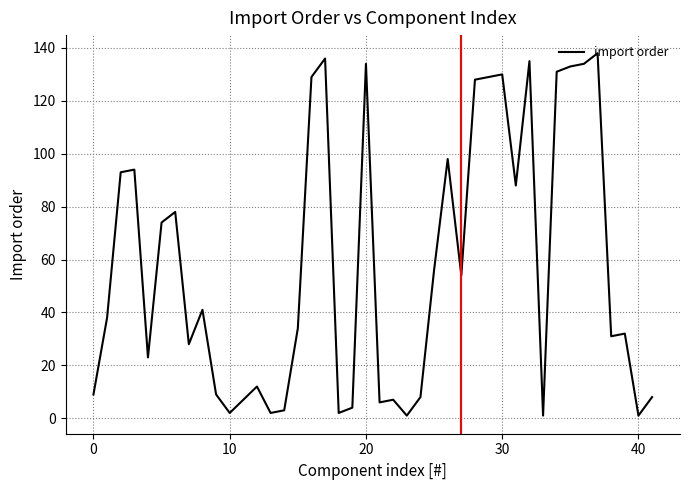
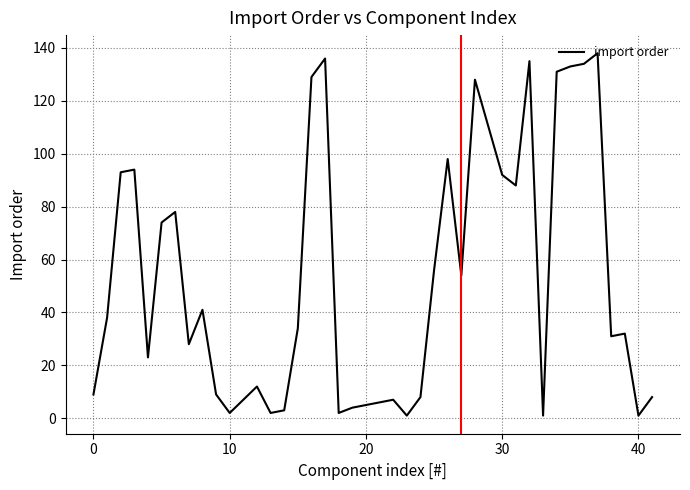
  {
    "0": 9,
    "10": 2,
-   "20": 134,
-   "30": 130,
+   "20": 5,
+   "30": 92,
    "40": 1
  }
